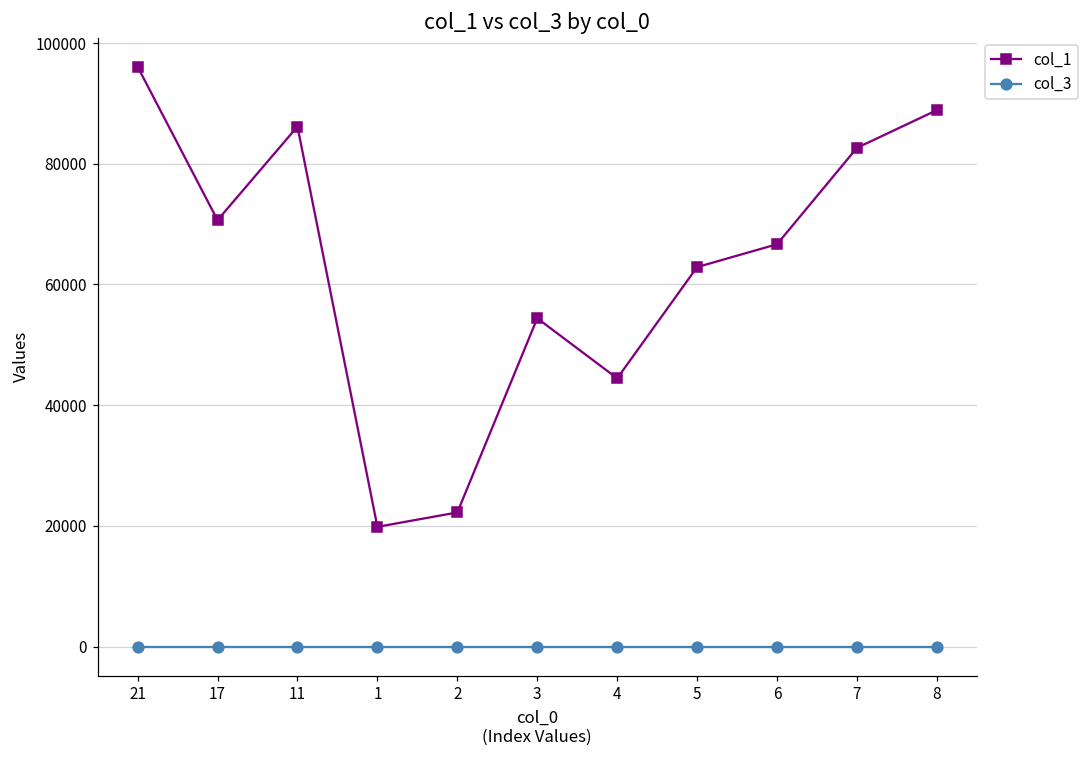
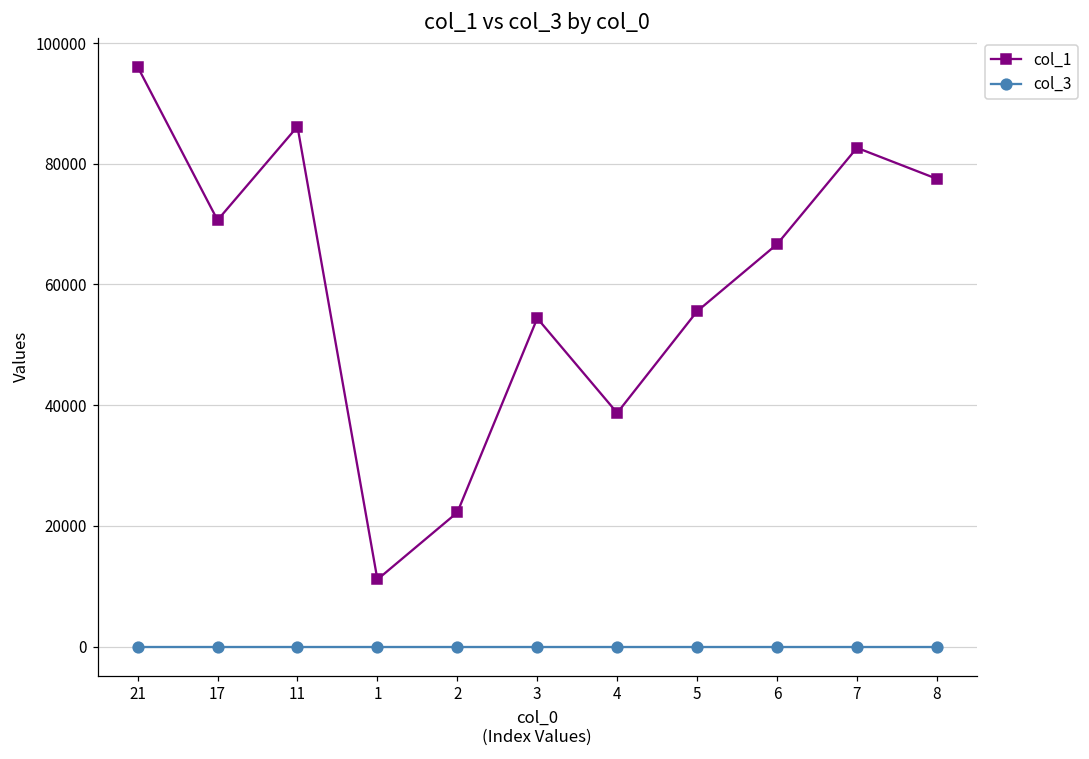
  {
    "col_1": {
      "21": 96000,
      "17": 71000,
      "11": 86000,
-     "1": 20000,
+     "1": 11000,
      "2": 22000,
      "3": 54000,
-     "4": 44000,
-     "5": 63000,
+     "4": 39000,
+     "5": 56000,
      "6": 67000,
      "7": 83000,
-     "8": 89000
+     "8": 78000
    },
    "col_3": {
      "21": 0,
      "17": 0,
      "11": 0,
      "1": 0,
      "2": 0,
      "3": 0,
      "4": 0,
      "5": 0,
      "6": 0,
      "7": 0,
      "8": 0
    }
  }
